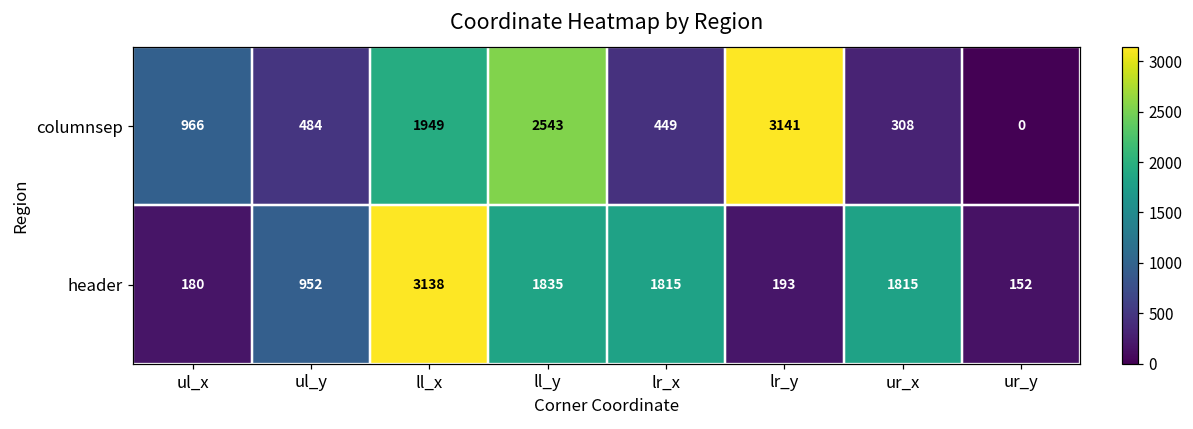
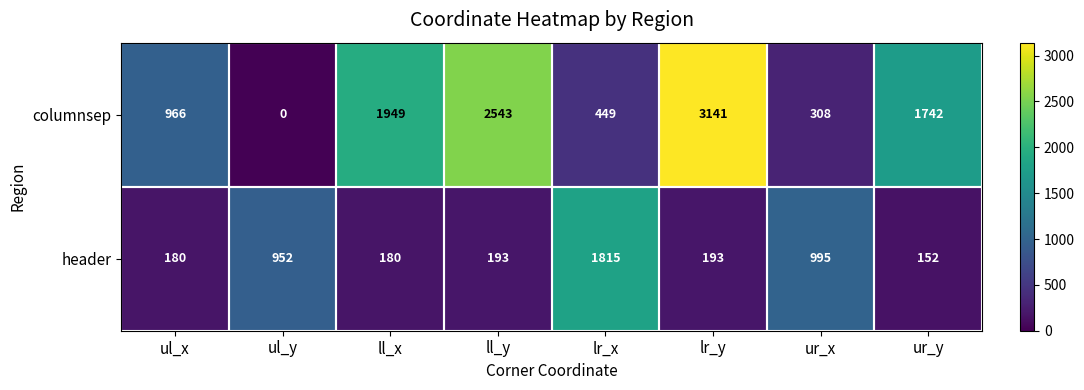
  {
    "columnsep": {
      "ul_x": 966,
-     "ul_y": 484,
+     "ul_y": 0,
      "ll_x": 1949,
      "ll_y": 2543,
      "lr_x": 449,
      "lr_y": 3141,
      "ur_x": 308,
-     "ur_y": 0
+     "ur_y": 1742
    },
    "header": {
      "ul_x": 180,
      "ul_y": 952,
-     "ll_x": 3138,
-     "ll_y": 1835,
+     "ll_x": 180,
+     "ll_y": 193,
      "lr_x": 1815,
      "lr_y": 193,
-     "ur_x": 1815,
+     "ur_x": 995,
      "ur_y": 152
    }
  }
